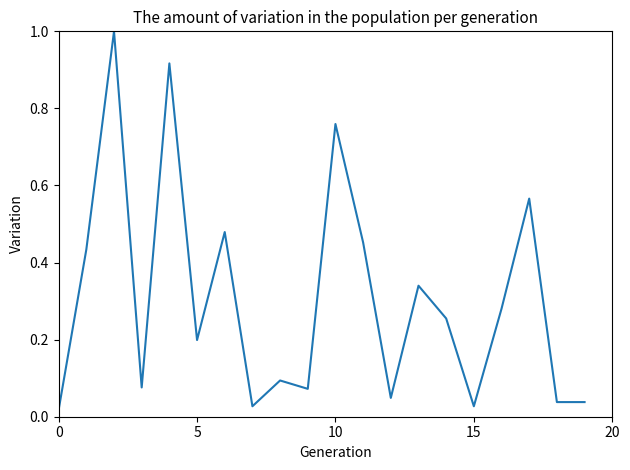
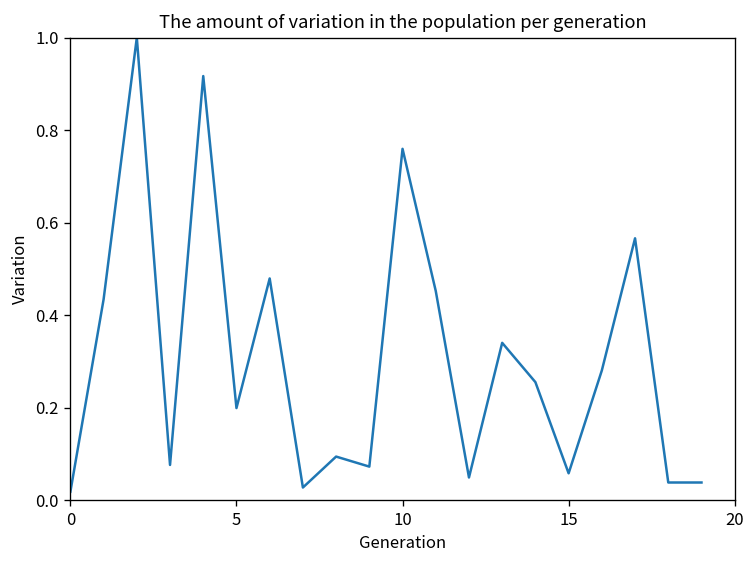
  {
    "0": 0.02,
    "5": 0.20,
    "10": 0.76,
-   "15": 0.03
+   "15": 0.06
  }
